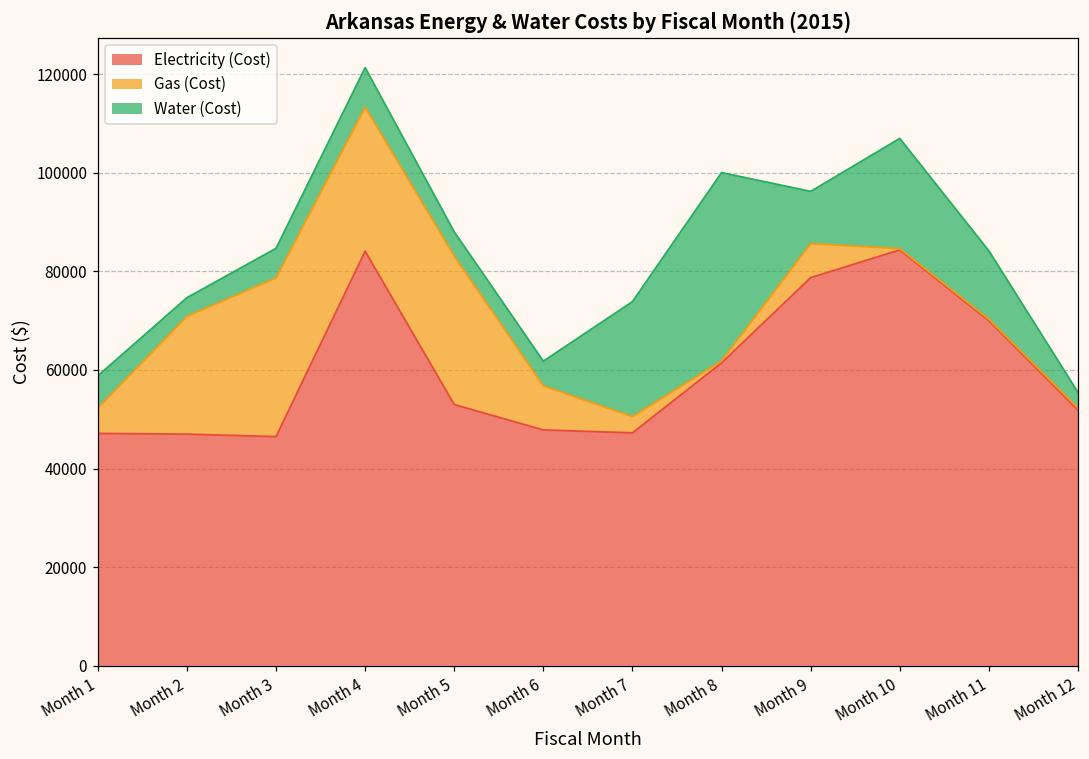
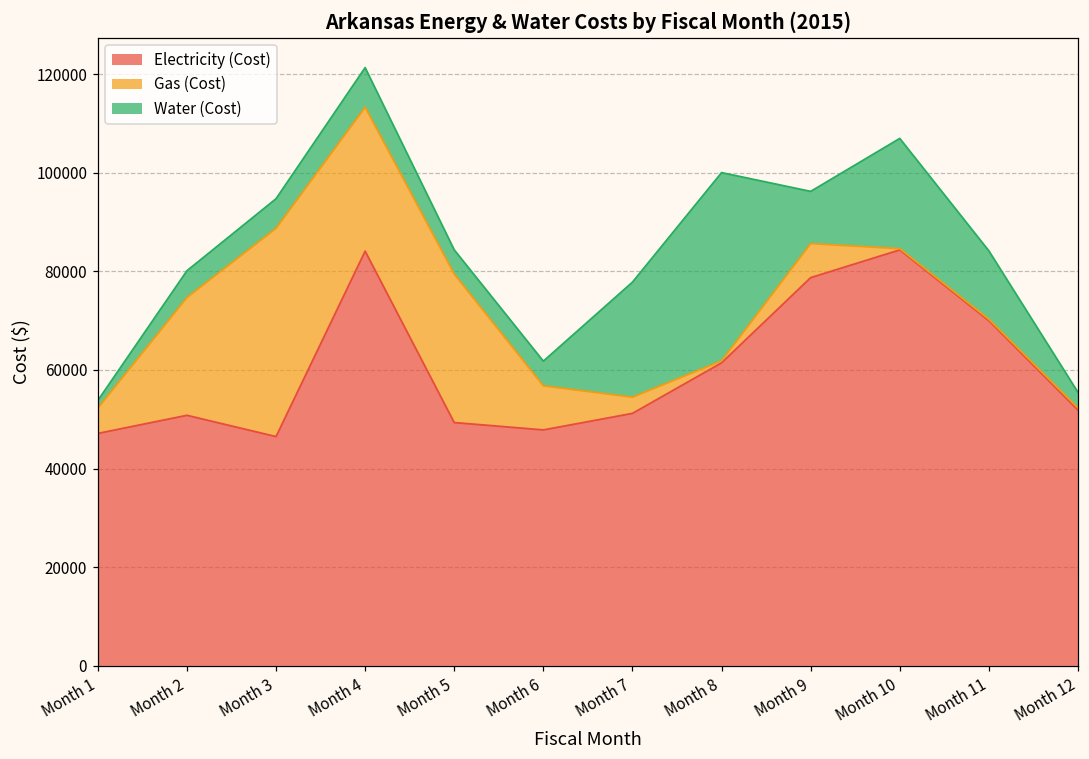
  {
    "Electricity (Cost)": {
      "Month 1": 47000,
-     "Month 2": 47000,
+     "Month 2": 51000,
      "Month 3": 46000,
      "Month 4": 84000,
-     "Month 5": 53000,
+     "Month 5": 49000,
      "Month 6": 48000,
-     "Month 7": 47000,
+     "Month 7": 51000,
      "Month 9": 79000
    },
    "Gas (Cost)": {
      "Month 1": 5000,
      "Month 2": 24000,
-     "Month 3": 32000,
+     "Month 3": 42000,
      "Month 4": 29000,
      "Month 5": 30000,
      "Month 6": 9000,
      "Month 7": 3000,
      "Month 9": 7000
    },
    "Water (Cost)": {
-     "Month 1": 7000,
-     "Month 2": 4000,
+     "Month 1": 2000,
+     "Month 2": 5000,
      "Month 3": 6000,
      "Month 4": 8000,
      "Month 5": 5000,
      "Month 6": 5000,
      "Month 7": 23000,
      "Month 8": 38000,
      "Month 9": 11000,
      "Month 10": 22000,
      "Month 11": 14000,
      "Month 12": 3000
    }
  }
